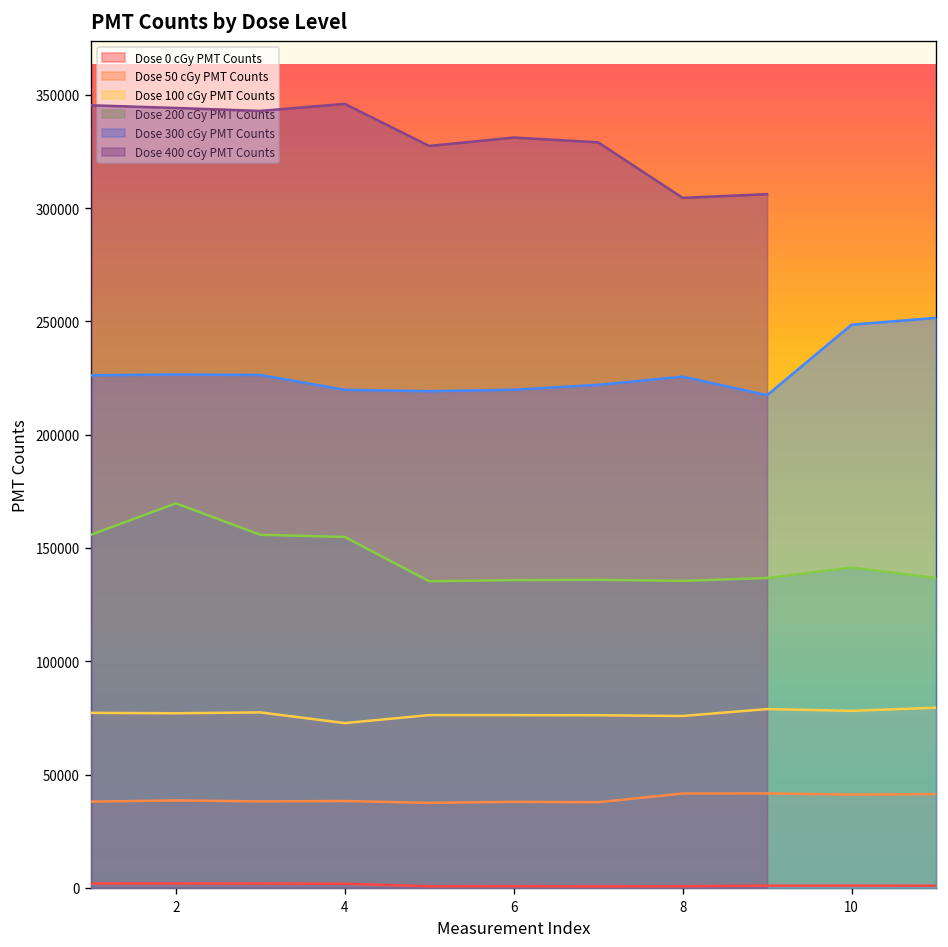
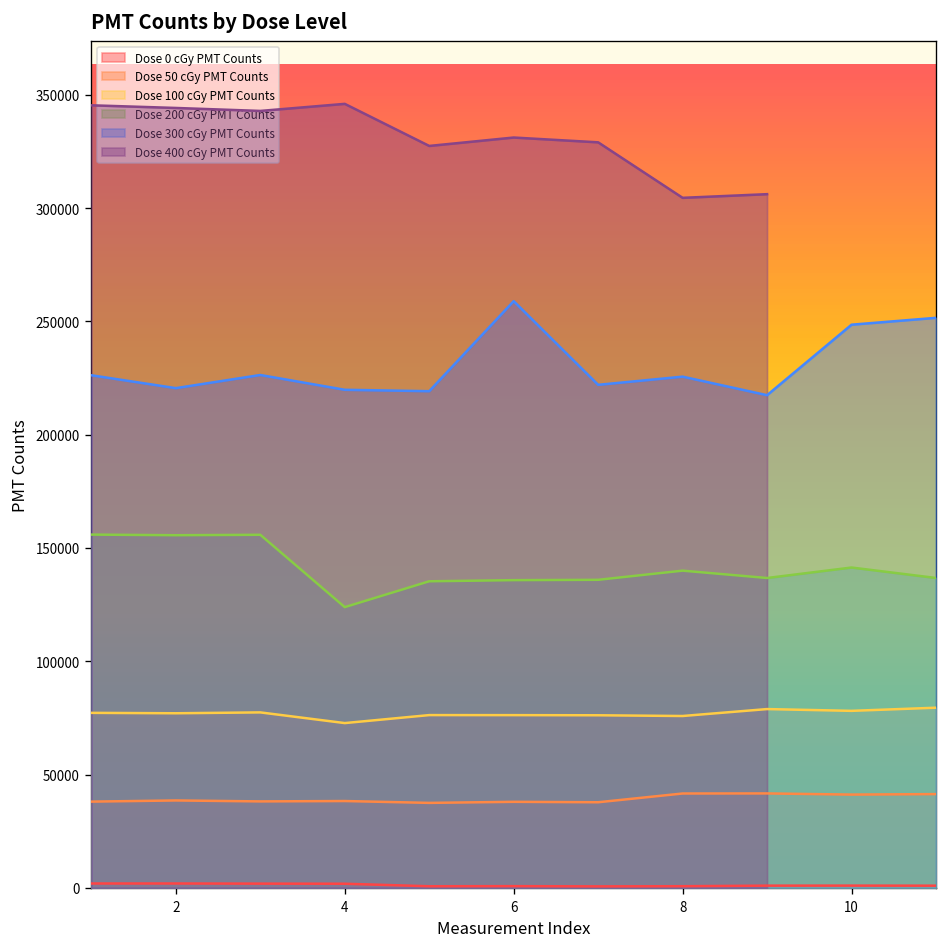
  {
    "Dose 200 cGy PMT Counts": {
-     "2": 170000,
-     "4": 155000,
+     "2": 156000,
+     "4": 124000,
      "6": 136000,
-     "8": 135000,
+     "8": 140000,
      "10": 141000
    },
    "Dose 300 cGy PMT Counts": {
-     "2": 227000,
+     "2": 221000,
      "4": 220000,
-     "6": 220000,
+     "6": 259000,
      "8": 226000,
      "10": 249000
    },
    "Dose 400 cGy PMT Counts": {
      "4": 346000,
      "6": 331000,
      "8": 304000
    }
  }
